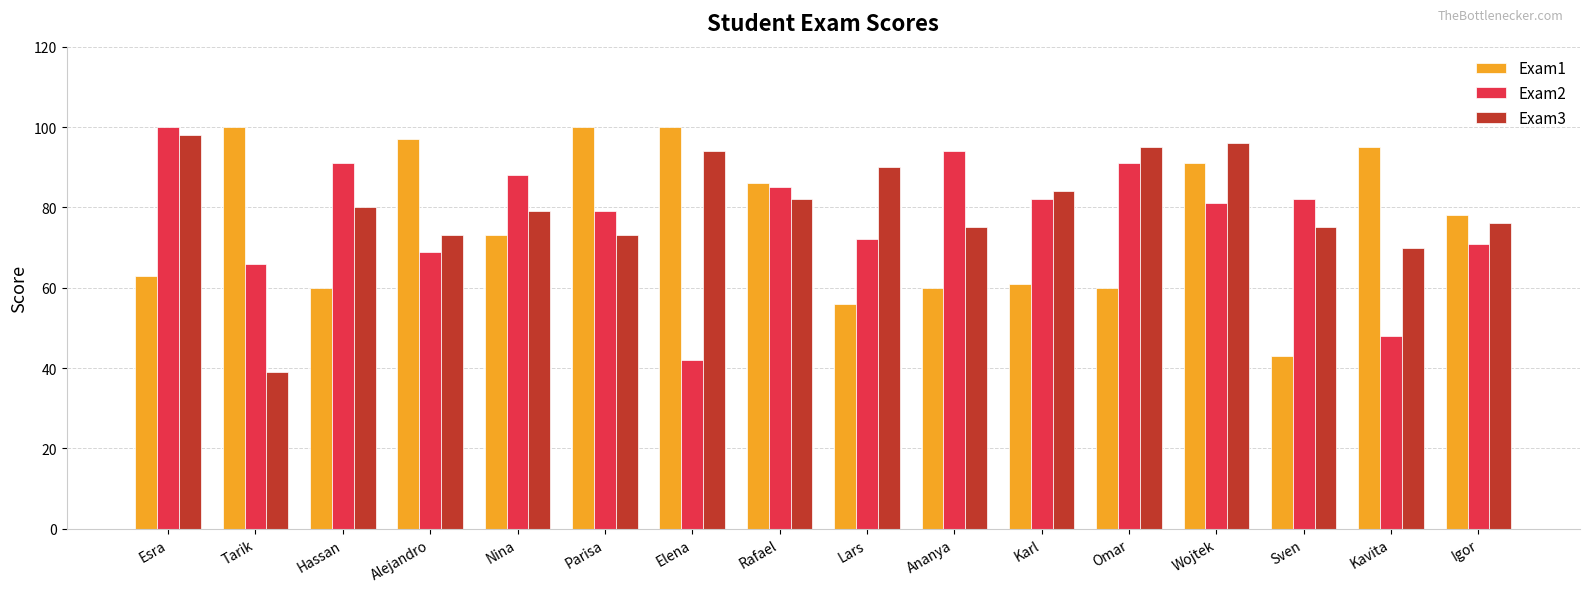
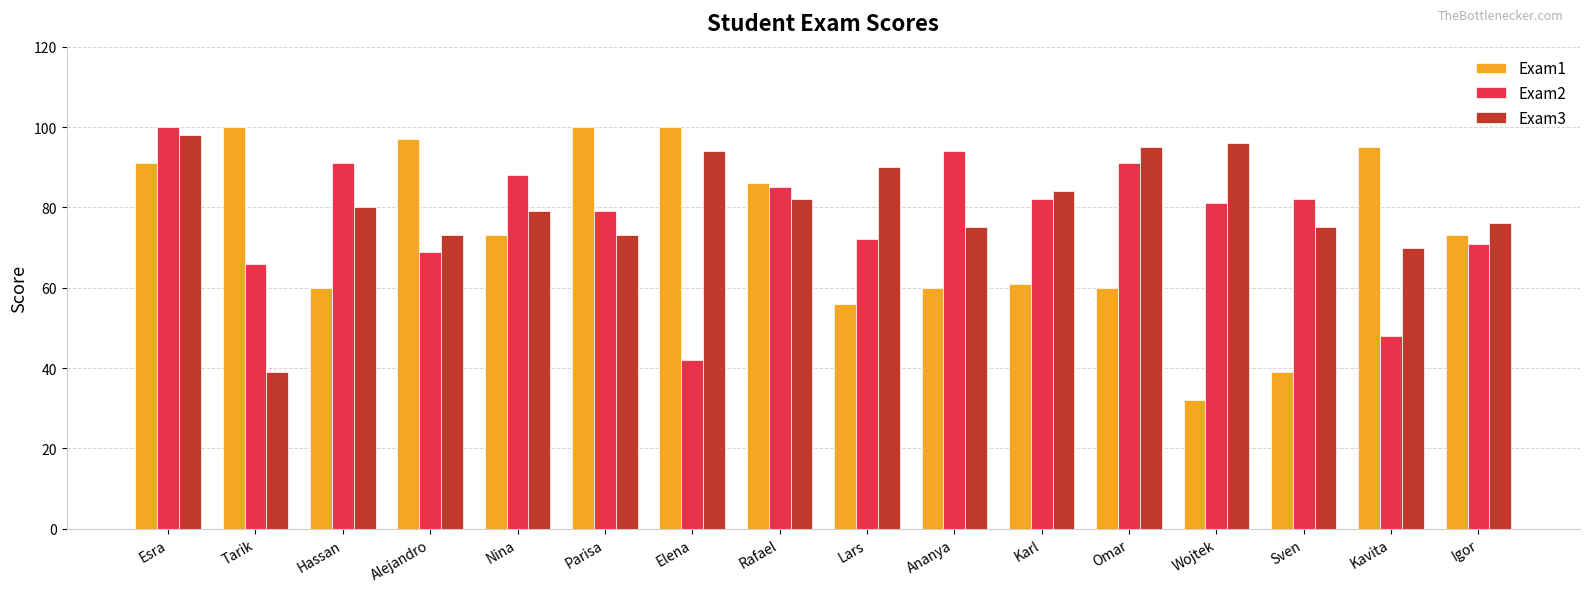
  {
    "Exam1": {
-     "Esra": 63,
+     "Esra": 91,
      "Tarik": 100,
      "Hassan": 60,
      "Alejandro": 97,
      "Nina": 73,
      "Parisa": 100,
      "Elena": 100,
      "Rafael": 86,
      "Lars": 56,
      "Ananya": 60,
      "Karl": 61,
      "Omar": 60,
-     "Wojtek": 91,
-     "Sven": 43,
+     "Wojtek": 32,
+     "Sven": 39,
      "Kavita": 95,
-     "Igor": 78
+     "Igor": 73
    }
  }
